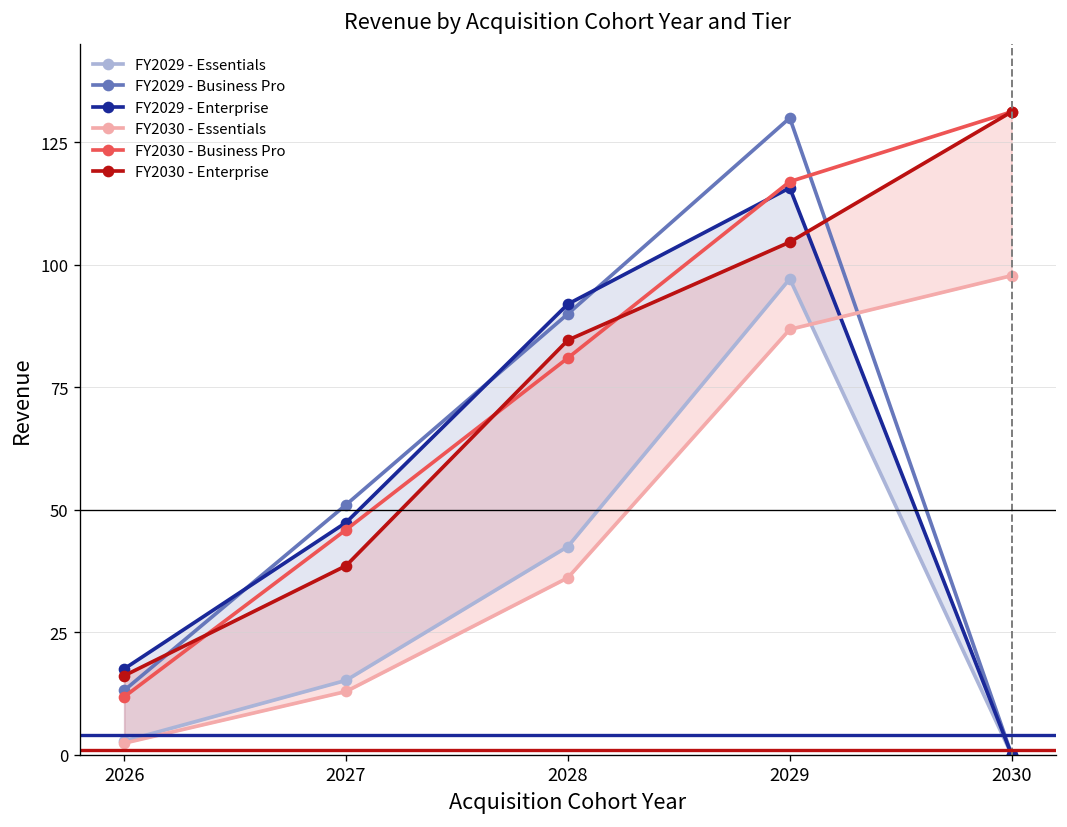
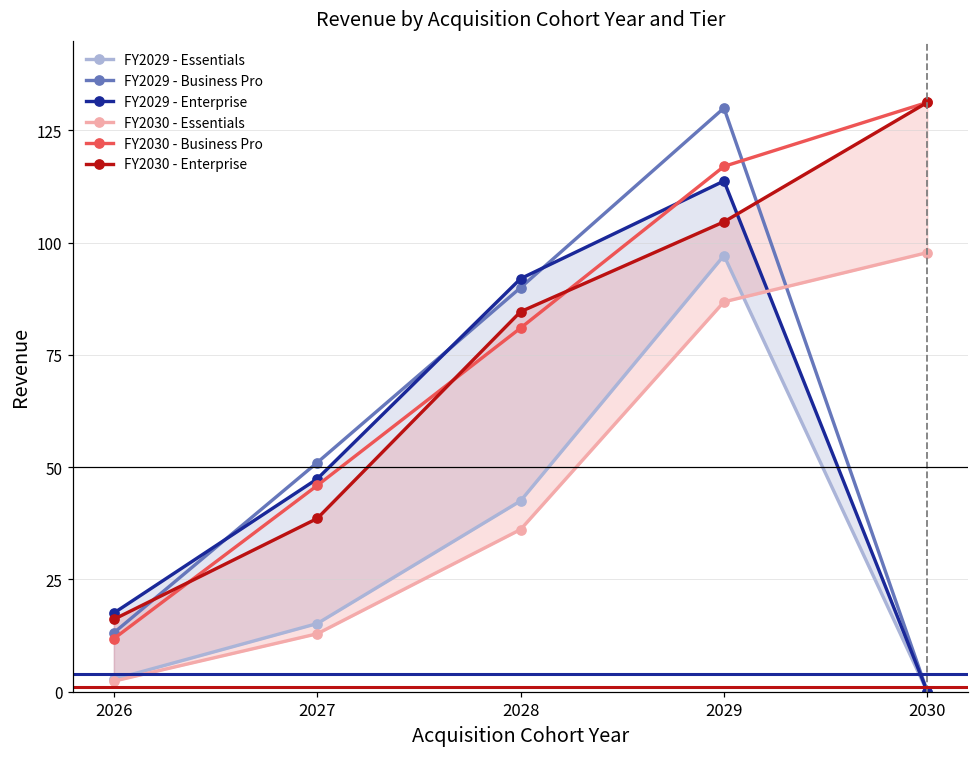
  {
    "FY2029 - Essentials": {
      "2027": 15,
      "2028": 43,
      "2029": 97
    },
    "FY2029 - Business Pro": {
      "2026": 13,
      "2027": 51,
      "2028": 90,
      "2029": 130
    },
    "FY2029 - Enterprise": {
      "2026": 18,
      "2027": 47,
      "2028": 92,
-     "2029": 116
+     "2029": 114
    },
    "FY2030 - Essentials": {
      "2027": 13,
      "2028": 36,
      "2029": 87,
      "2030": 98
    },
    "FY2030 - Business Pro": {
      "2026": 12,
      "2027": 46,
      "2028": 81,
      "2029": 117
    },
    "FY2030 - Enterprise": {
      "2026": 16,
      "2027": 39,
      "2028": 85,
      "2029": 105
    }
  }
